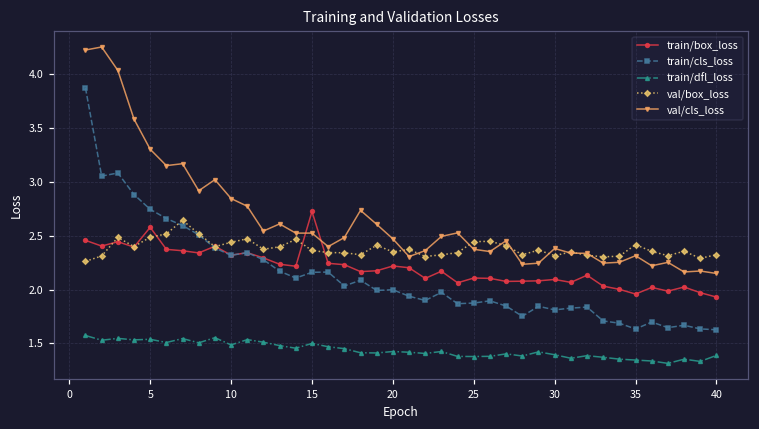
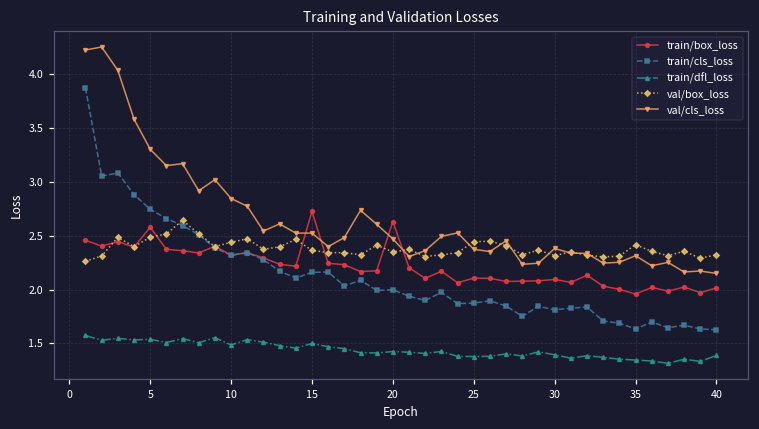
  {
    "train/box_loss": {
      "5": 2.6,
      "15": 2.7,
-     "20": 2.2,
+     "20": 2.6,
      "25": 2.1,
      "30": 2.1,
      "35": 2.0,
-     "40": 1.9
+     "40": 2.0
    }
  }
